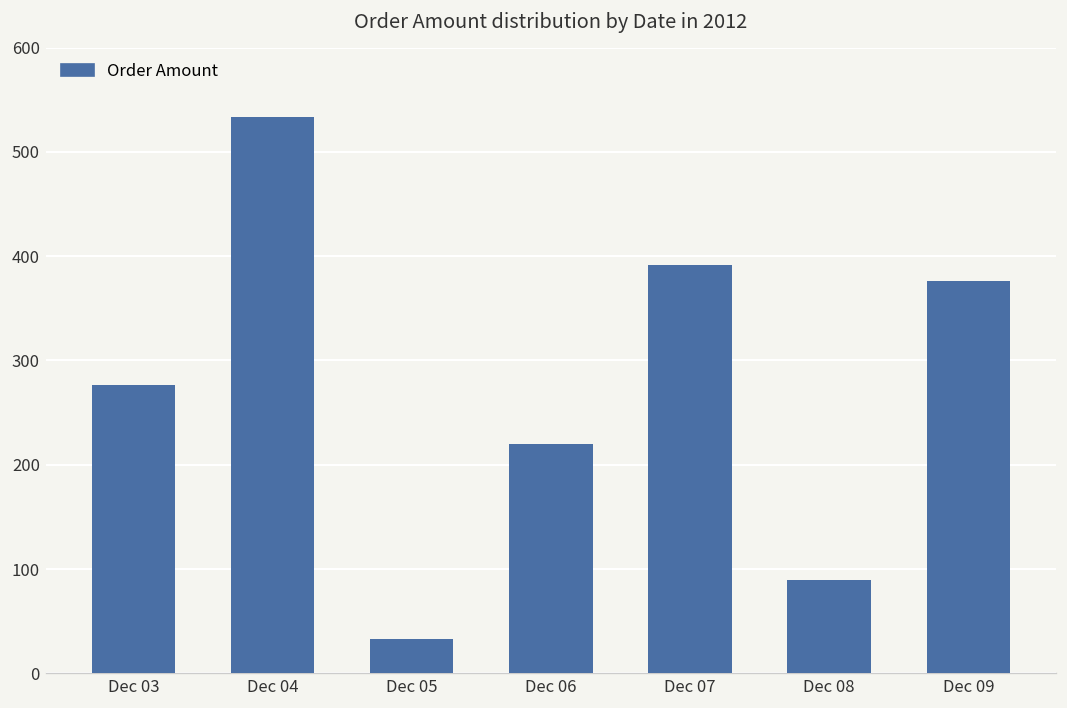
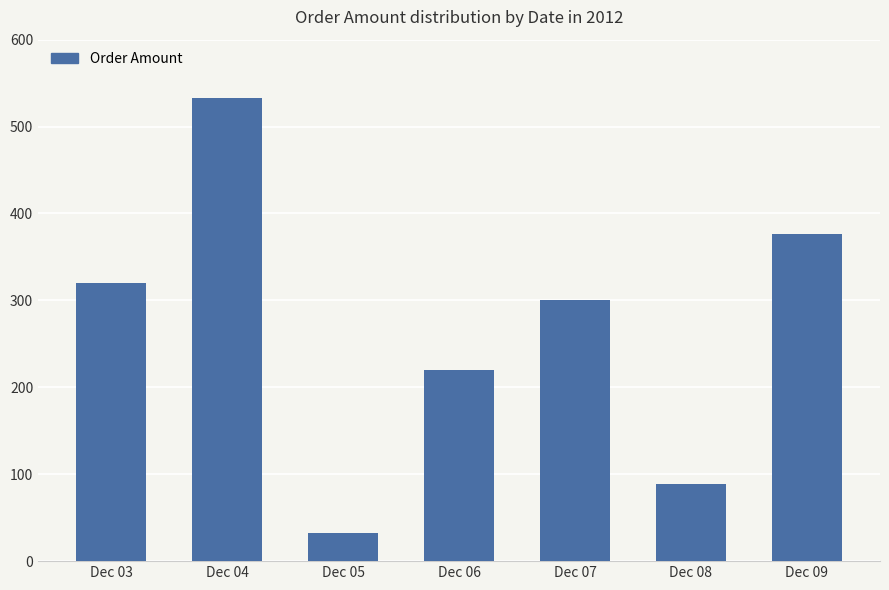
  {
-   "Dec 03": 280,
+   "Dec 03": 320,
    "Dec 04": 530,
    "Dec 05": 30,
    "Dec 06": 220,
-   "Dec 07": 390,
+   "Dec 07": 300,
    "Dec 08": 90,
    "Dec 09": 380
  }
